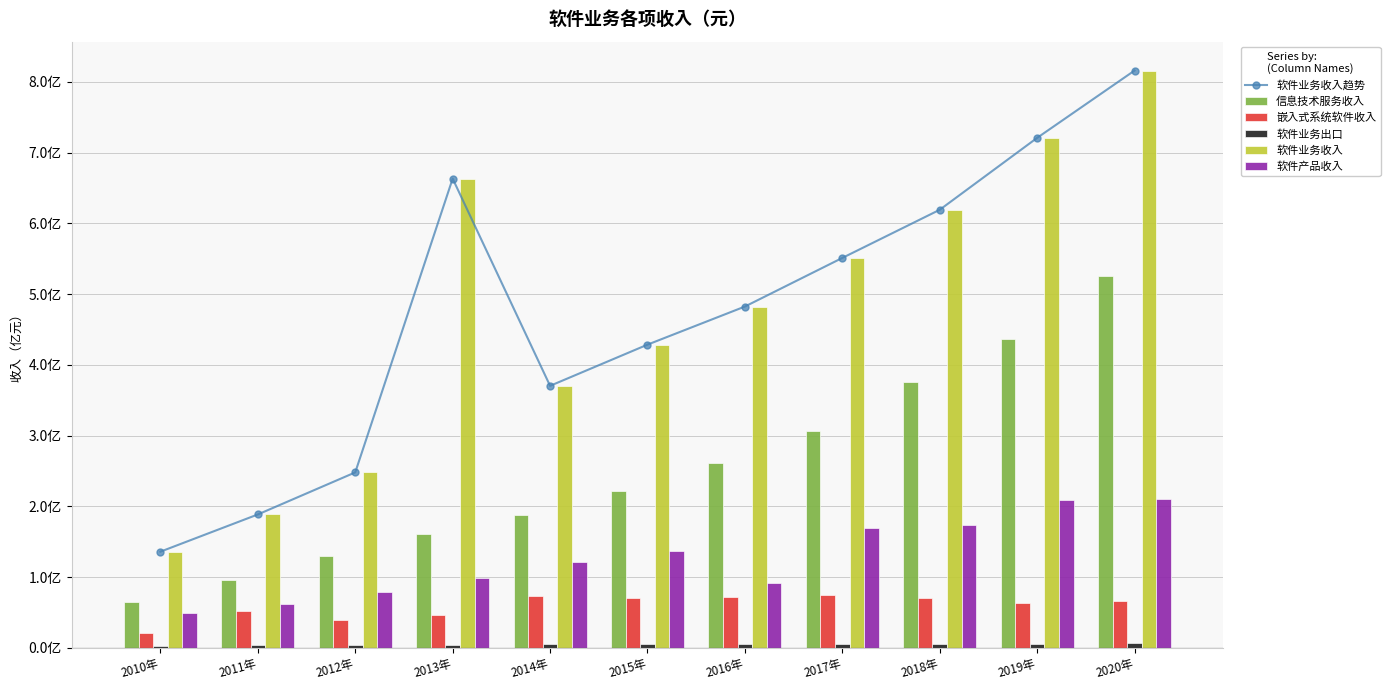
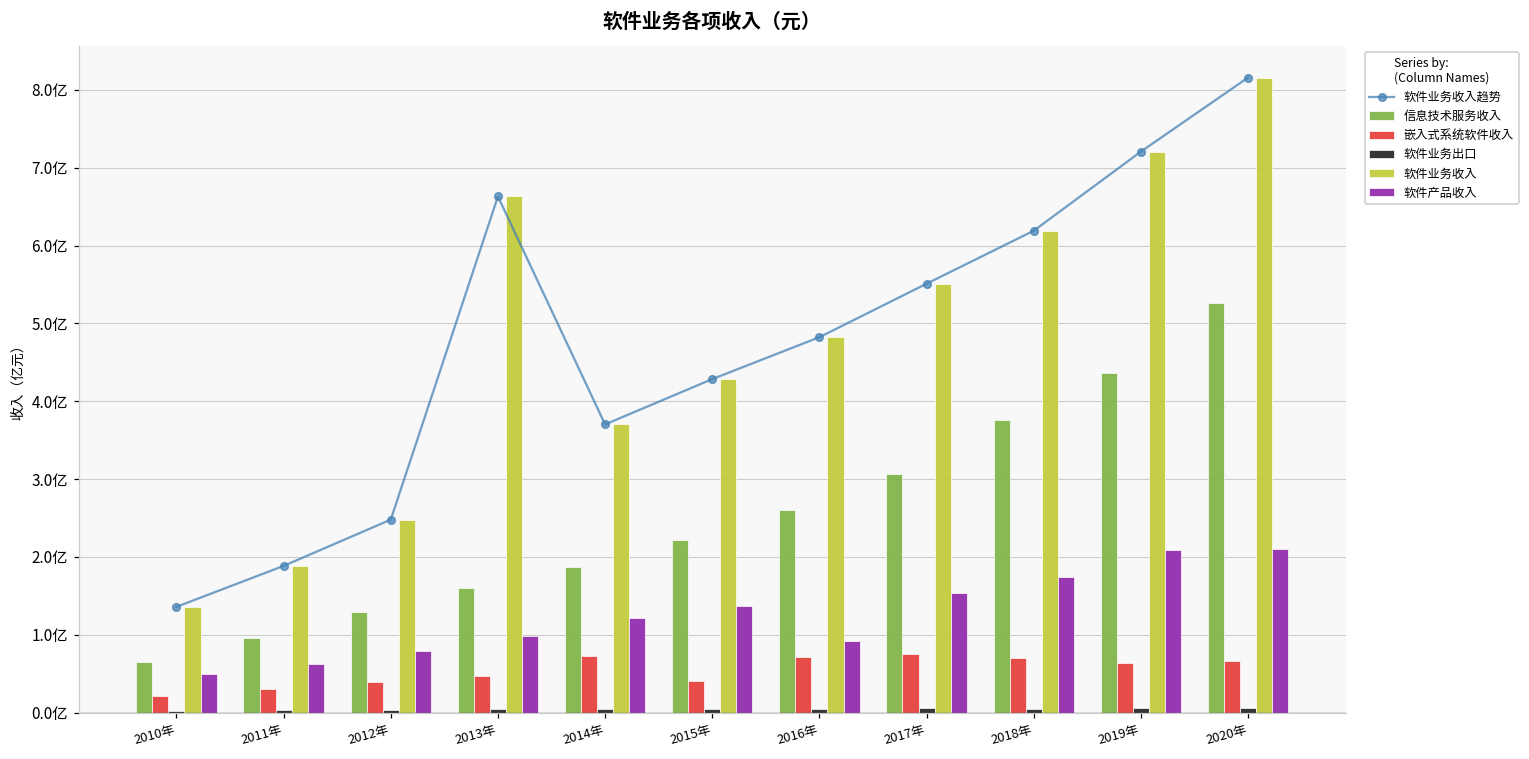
  {
    "信息技术服务收入": {
      "2010年": "0.7亿",
      "2011年": "1.0亿",
      "2012年": "1.3亿",
      "2013年": "1.6亿",
      "2014年": "1.9亿",
      "2015年": "2.2亿",
      "2016年": "2.6亿",
      "2017年": "3.1亿",
      "2018年": "3.8亿",
      "2019年": "4.4亿",
      "2020年": "5.3亿"
    },
    "软件业务收入趋势": {
      "2010年": "1.4亿",
      "2011年": "1.9亿",
      "2012年": "2.5亿",
      "2013年": "6.6亿",
      "2014年": "3.7亿",
      "2015年": "4.3亿",
      "2016年": "4.8亿",
      "2017年": "5.5亿",
      "2018年": "6.2亿",
      "2019年": "7.2亿",
      "2020年": "8.2亿"
    },
    "嵌入式系统软件收入": {
      "2010年": "0.2亿",
-     "2011年": "0.5亿",
+     "2011年": "0.3亿",
      "2012年": "0.4亿",
      "2013年": "0.5亿",
      "2014年": "0.7亿",
-     "2015年": "0.7亿",
+     "2015年": "0.4亿",
      "2016年": "0.7亿",
      "2017年": "0.8亿",
      "2018年": "0.7亿",
      "2019年": "0.6亿",
      "2020年": "0.7亿"
    },
    "软件业务出口": {
      "2012年": "0.0亿",
      "2013年": "0.0亿",
      "2014年": "0.0亿",
      "2015年": "0.0亿",
      "2016年": "0.0亿",
      "2017年": "0.1亿",
      "2018年": "0.1亿",
      "2019年": "0.1亿",
      "2020年": "0.1亿"
    },
    "软件业务收入": {
      "2010年": "1.4亿",
      "2011年": "1.9亿",
      "2012年": "2.5亿",
      "2013年": "6.6亿",
      "2014年": "3.7亿",
      "2015年": "4.3亿",
      "2016年": "4.8亿",
      "2017年": "5.5亿",
      "2018年": "6.2亿",
      "2019年": "7.2亿",
      "2020年": "8.2亿"
    },
    "软件产品收入": {
      "2010年": "0.5亿",
      "2011年": "0.6亿",
      "2012年": "0.8亿",
      "2013年": "1.0亿",
      "2014年": "1.2亿",
      "2015年": "1.4亿",
      "2016年": "0.9亿",
-     "2017年": "1.7亿",
+     "2017年": "1.5亿",
      "2018年": "1.7亿",
      "2019年": "2.1亿",
      "2020年": "2.1亿"
    }
  }
